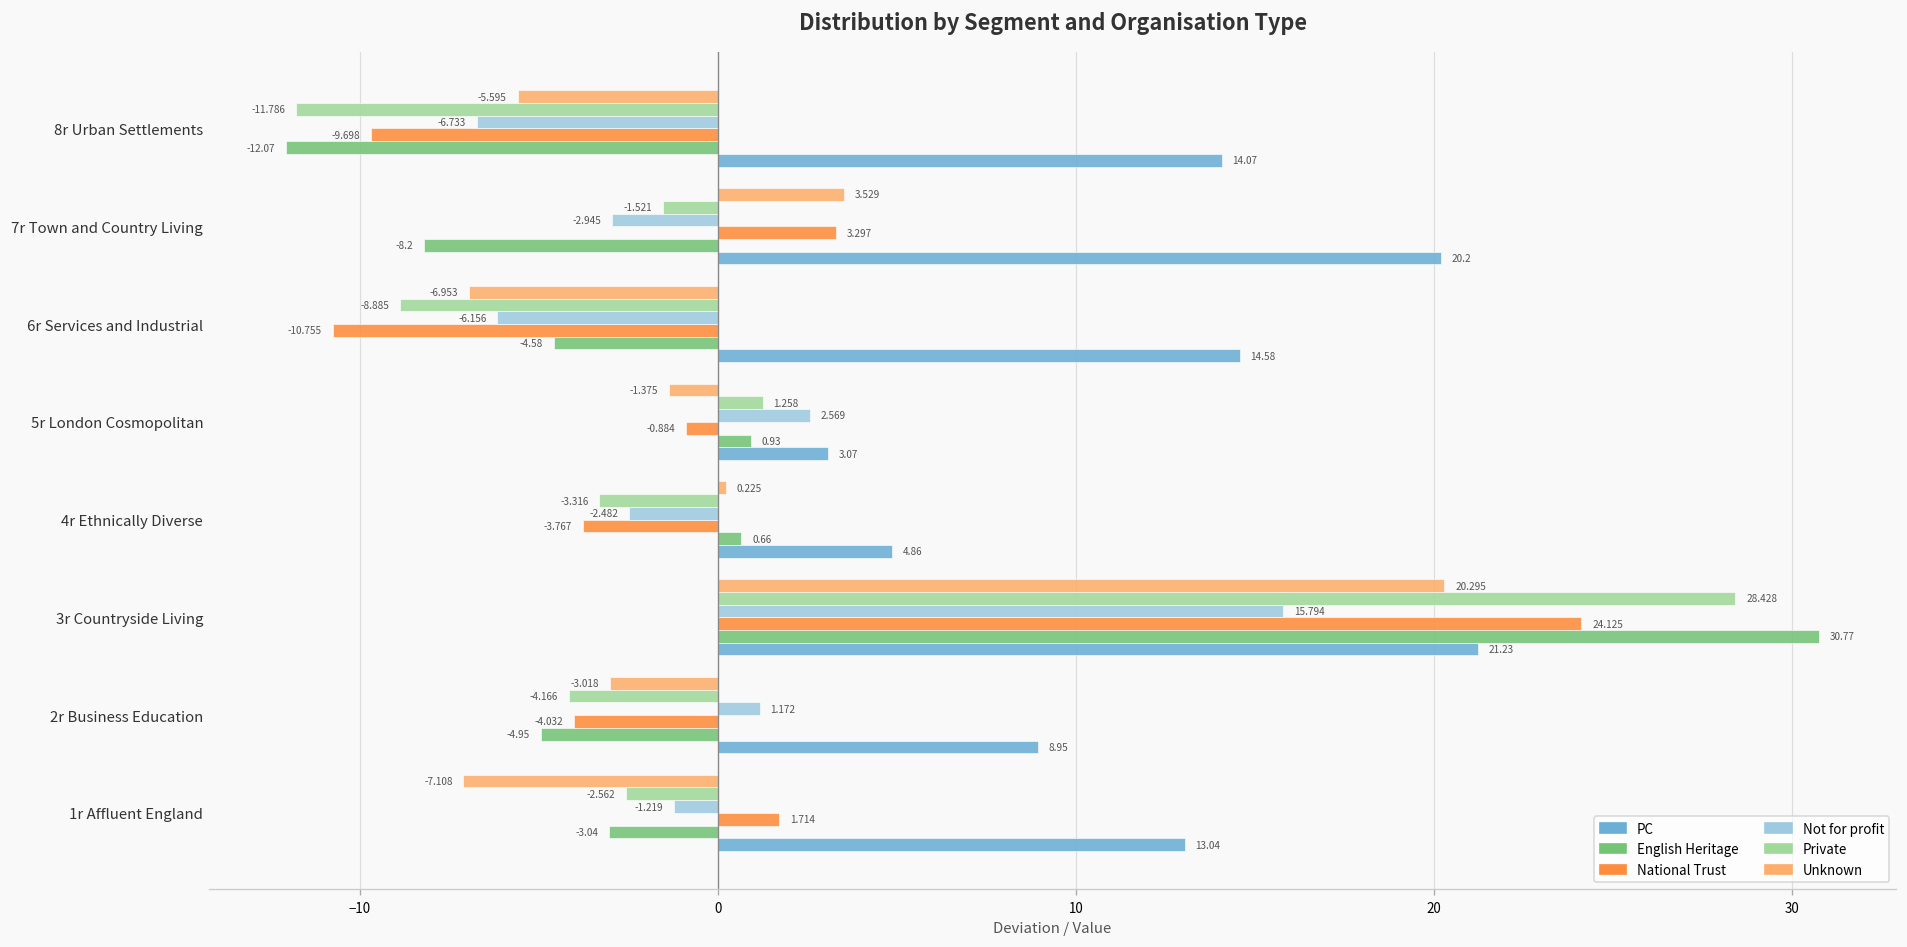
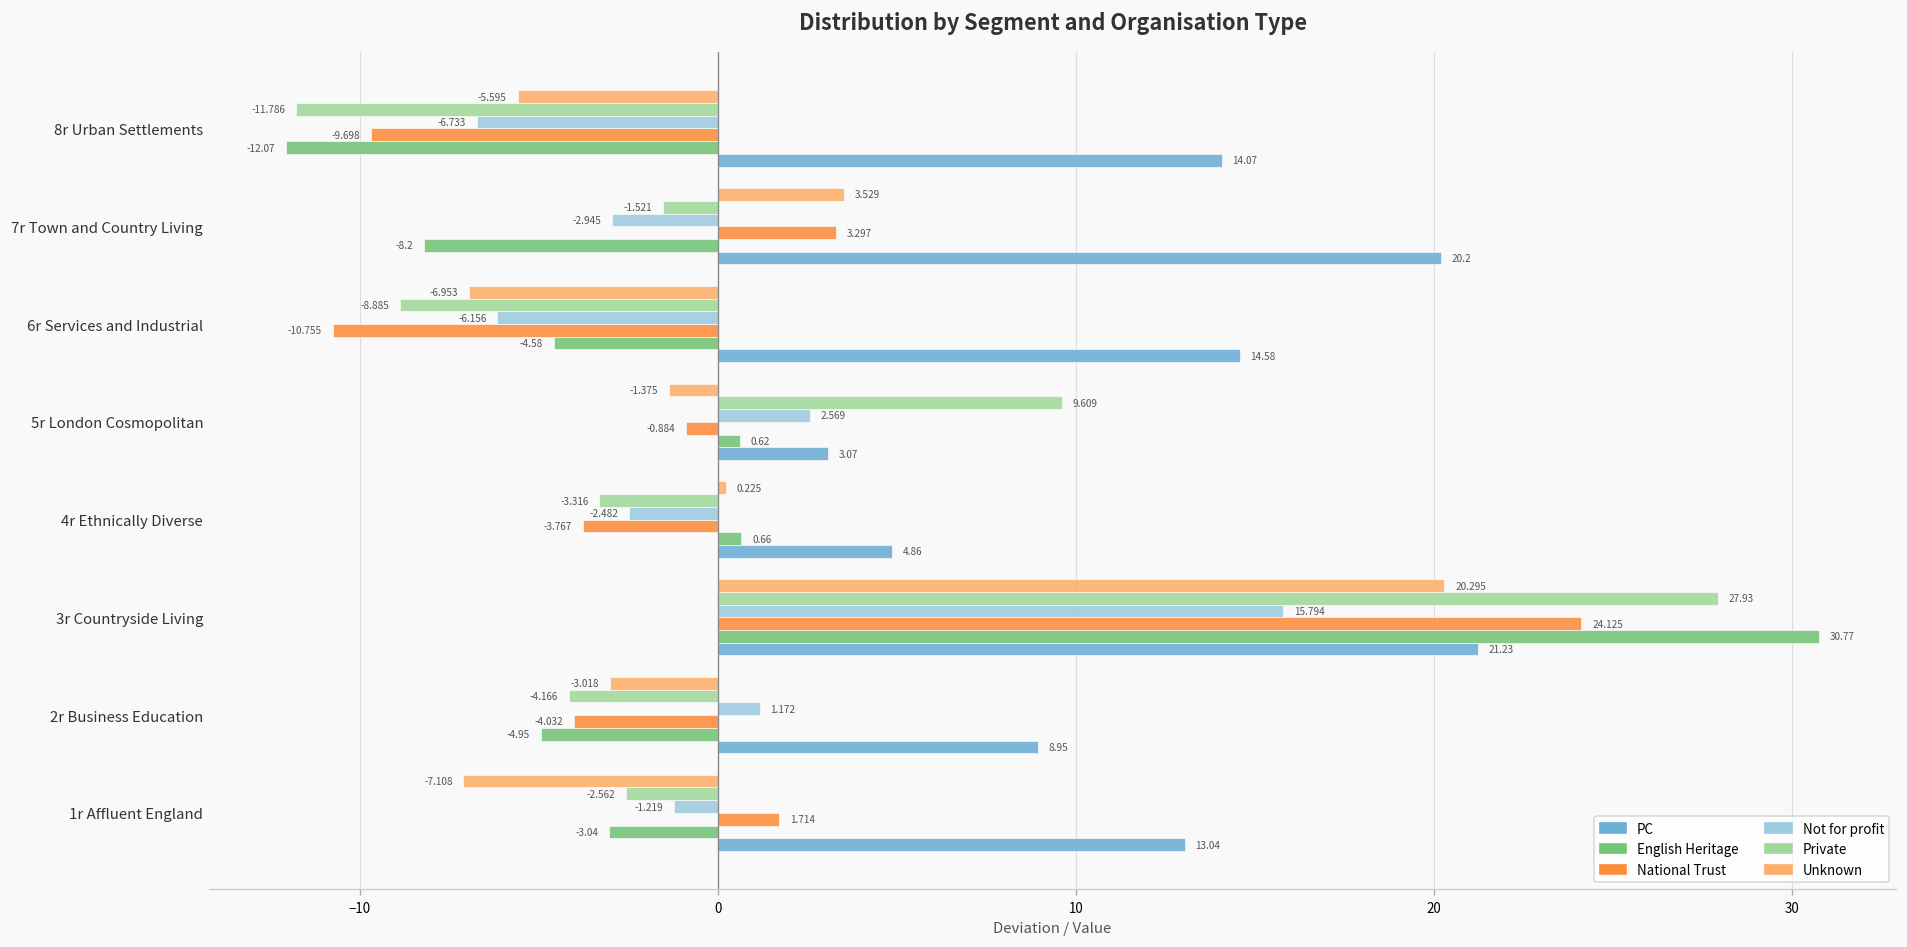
  {
    "English Heritage": {
      "8r Urban Settlements": -12.07,
      "7r Town and Country Living": -8.2,
      "6r Services and Industrial": -4.58,
-     "5r London Cosmopolitan": 0.93,
+     "5r London Cosmopolitan": 0.62,
      "4r Ethnically Diverse": 0.66,
      "3r Countryside Living": 30.77,
      "2r Business Education": -4.95,
      "1r Affluent England": -3.04
    },
    "Private": {
      "8r Urban Settlements": -11.786,
      "7r Town and Country Living": -1.521,
      "6r Services and Industrial": -8.885,
-     "5r London Cosmopolitan": 1.258,
+     "5r London Cosmopolitan": 9.609,
      "4r Ethnically Diverse": -3.316,
-     "3r Countryside Living": 28.428,
+     "3r Countryside Living": 27.93,
      "2r Business Education": -4.166,
      "1r Affluent England": -2.562
    }
  }
